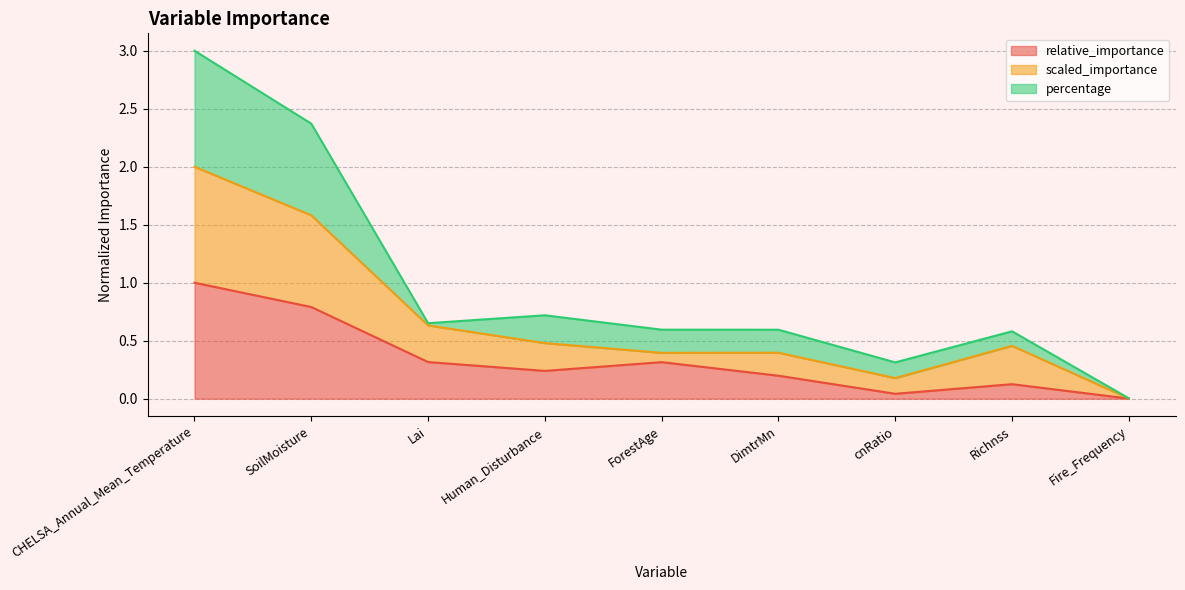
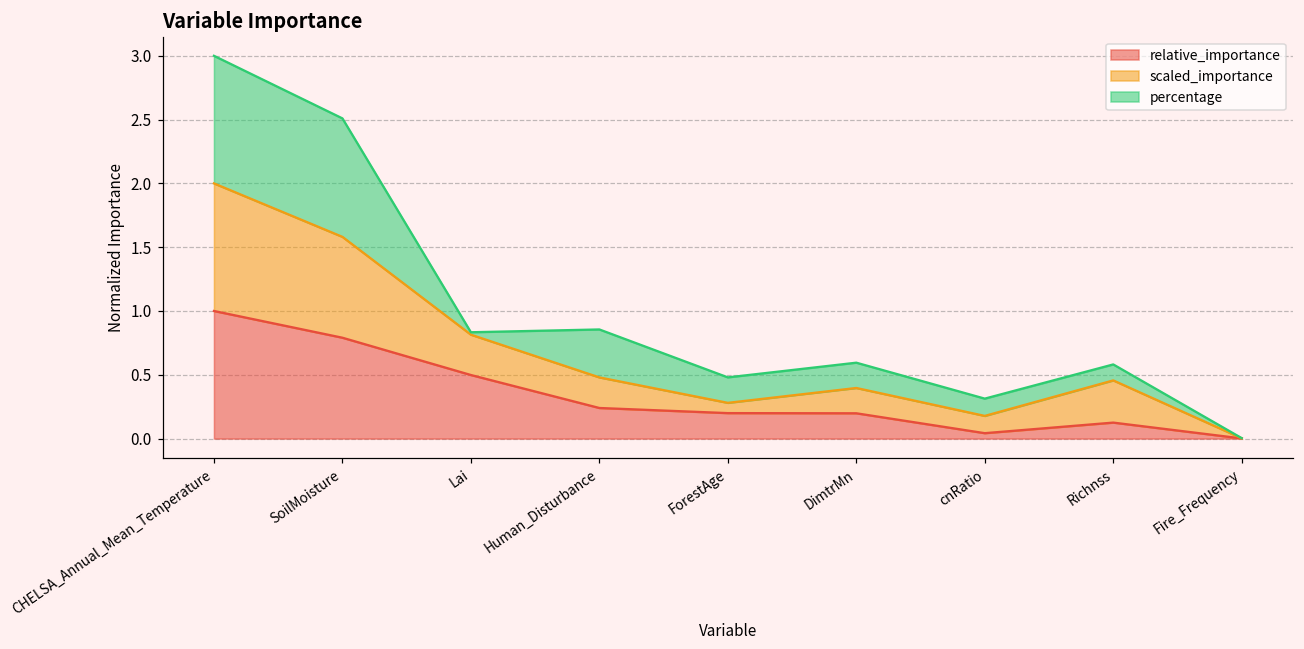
  {
    "relative_importance": {
      "CHELSA_Annual_Mean_Temperature": 1.00,
      "SoilMoisture": 0.79,
-     "Lai": 0.32,
+     "Lai": 0.50,
      "Human_Disturbance": 0.24,
-     "ForestAge": 0.32,
+     "ForestAge": 0.20,
      "DimtrMn": 0.20,
      "cnRatio": 0.04,
      "Richnss": 0.13
    },
    "scaled_importance": {
      "CHELSA_Annual_Mean_Temperature": 1.00,
      "SoilMoisture": 0.79,
      "Human_Disturbance": 0.24,
      "ForestAge": 0.08,
      "DimtrMn": 0.20,
      "cnRatio": 0.14,
      "Richnss": 0.33
    },
    "percentage": {
      "CHELSA_Annual_Mean_Temperature": 1.00,
-     "SoilMoisture": 0.79,
-     "Human_Disturbance": 0.24,
+     "SoilMoisture": 0.93,
+     "Human_Disturbance": 0.38,
      "ForestAge": 0.20,
      "DimtrMn": 0.20,
      "cnRatio": 0.14,
      "Richnss": 0.13
    }
  }
